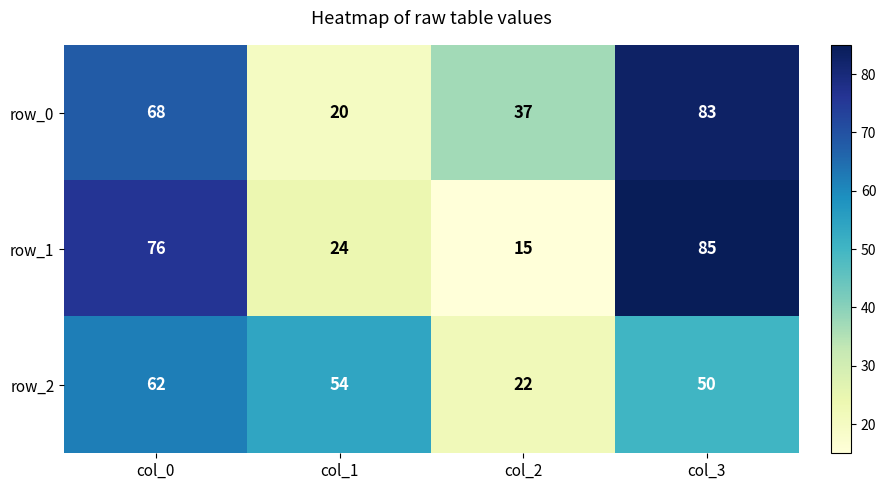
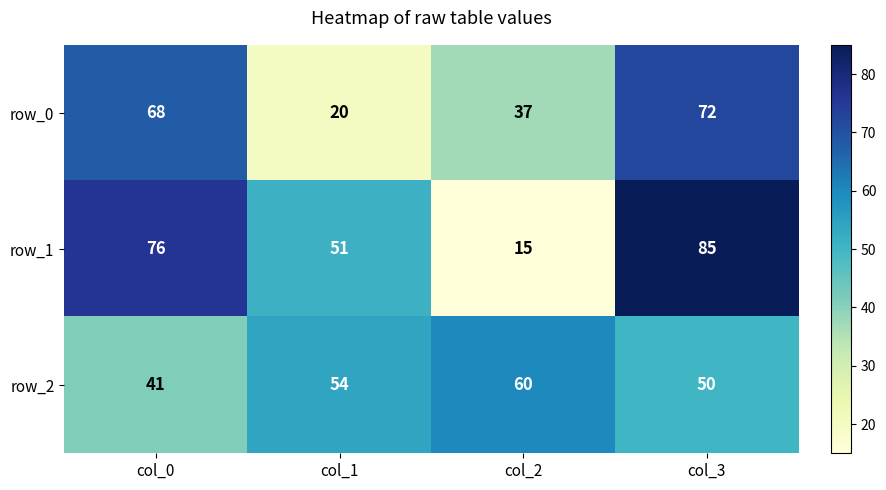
  {
    "row_0": {
      "col_0": 68,
      "col_1": 20,
      "col_2": 37,
-     "col_3": 83
+     "col_3": 72
    },
    "row_1": {
      "col_0": 76,
-     "col_1": 24,
+     "col_1": 51,
      "col_2": 15,
      "col_3": 85
    },
    "row_2": {
-     "col_0": 62,
+     "col_0": 41,
      "col_1": 54,
-     "col_2": 22,
+     "col_2": 60,
      "col_3": 50
    }
  }
